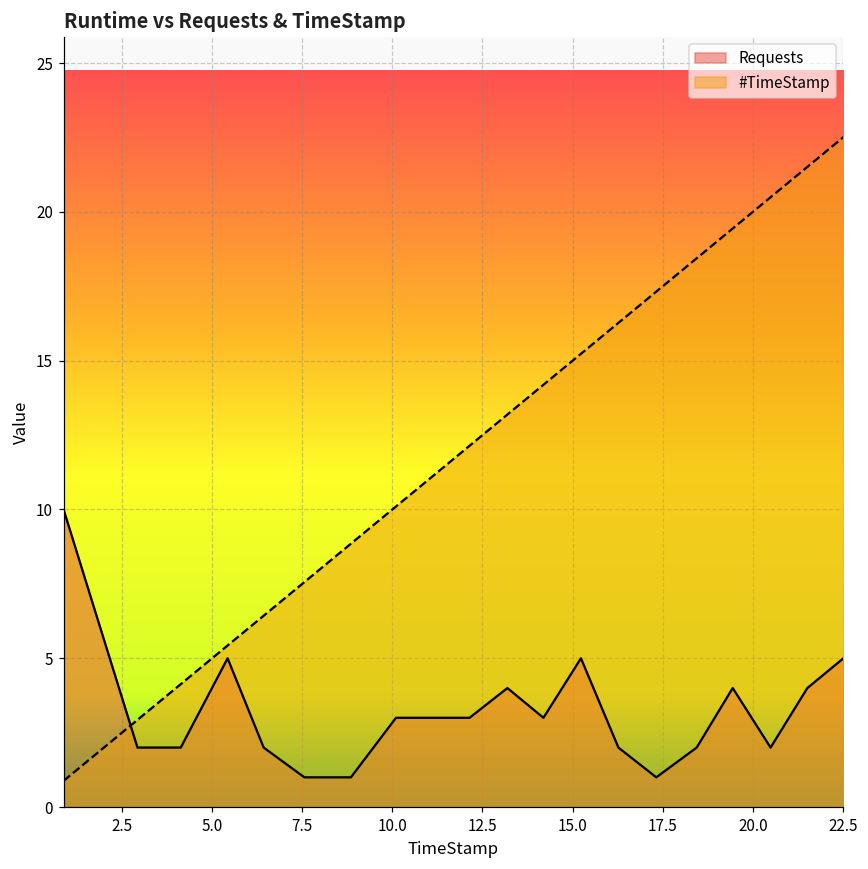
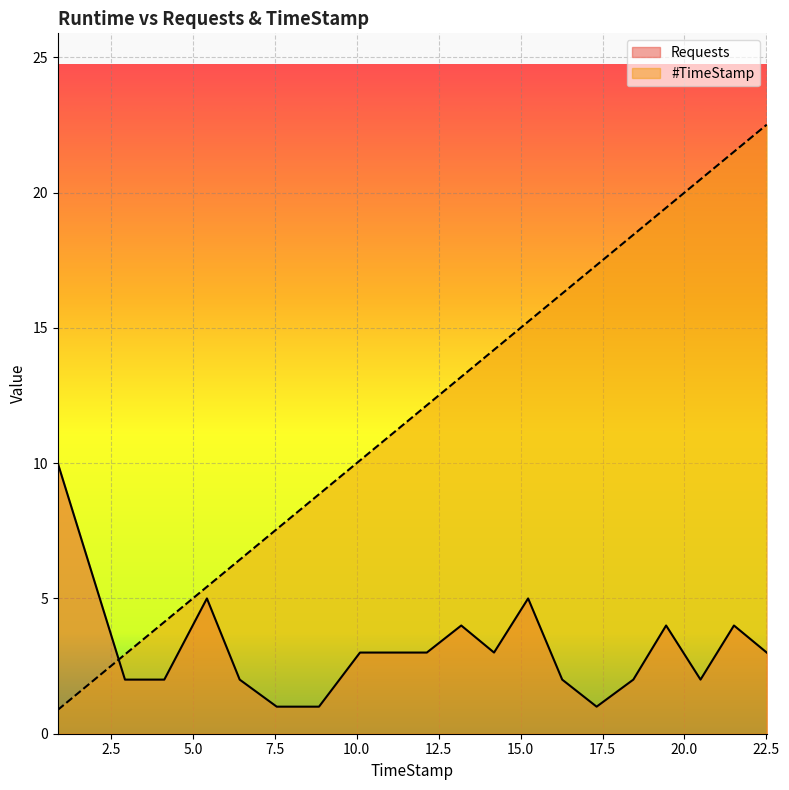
  {
    "Requests": {
-     "22.5": 5
+     "22.5": 3
    },
    "#TimeStamp": {
      "22.5": 22.5
    }
  }
